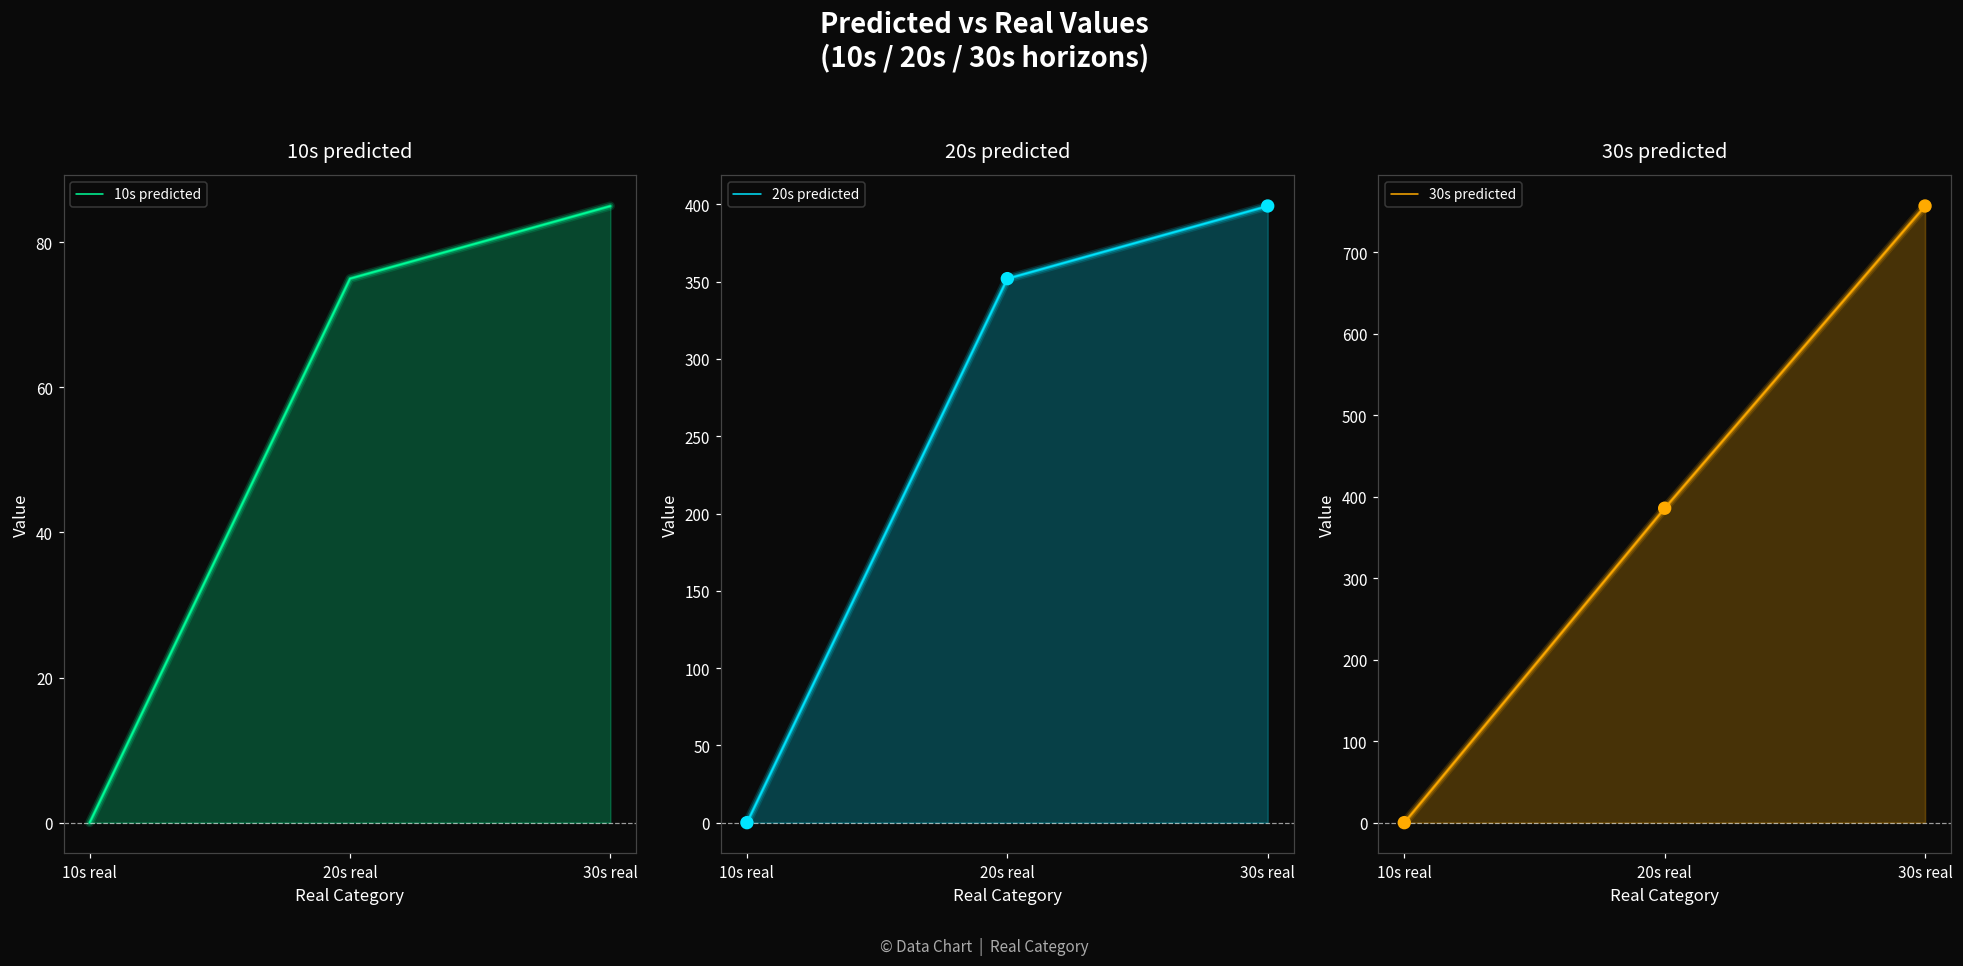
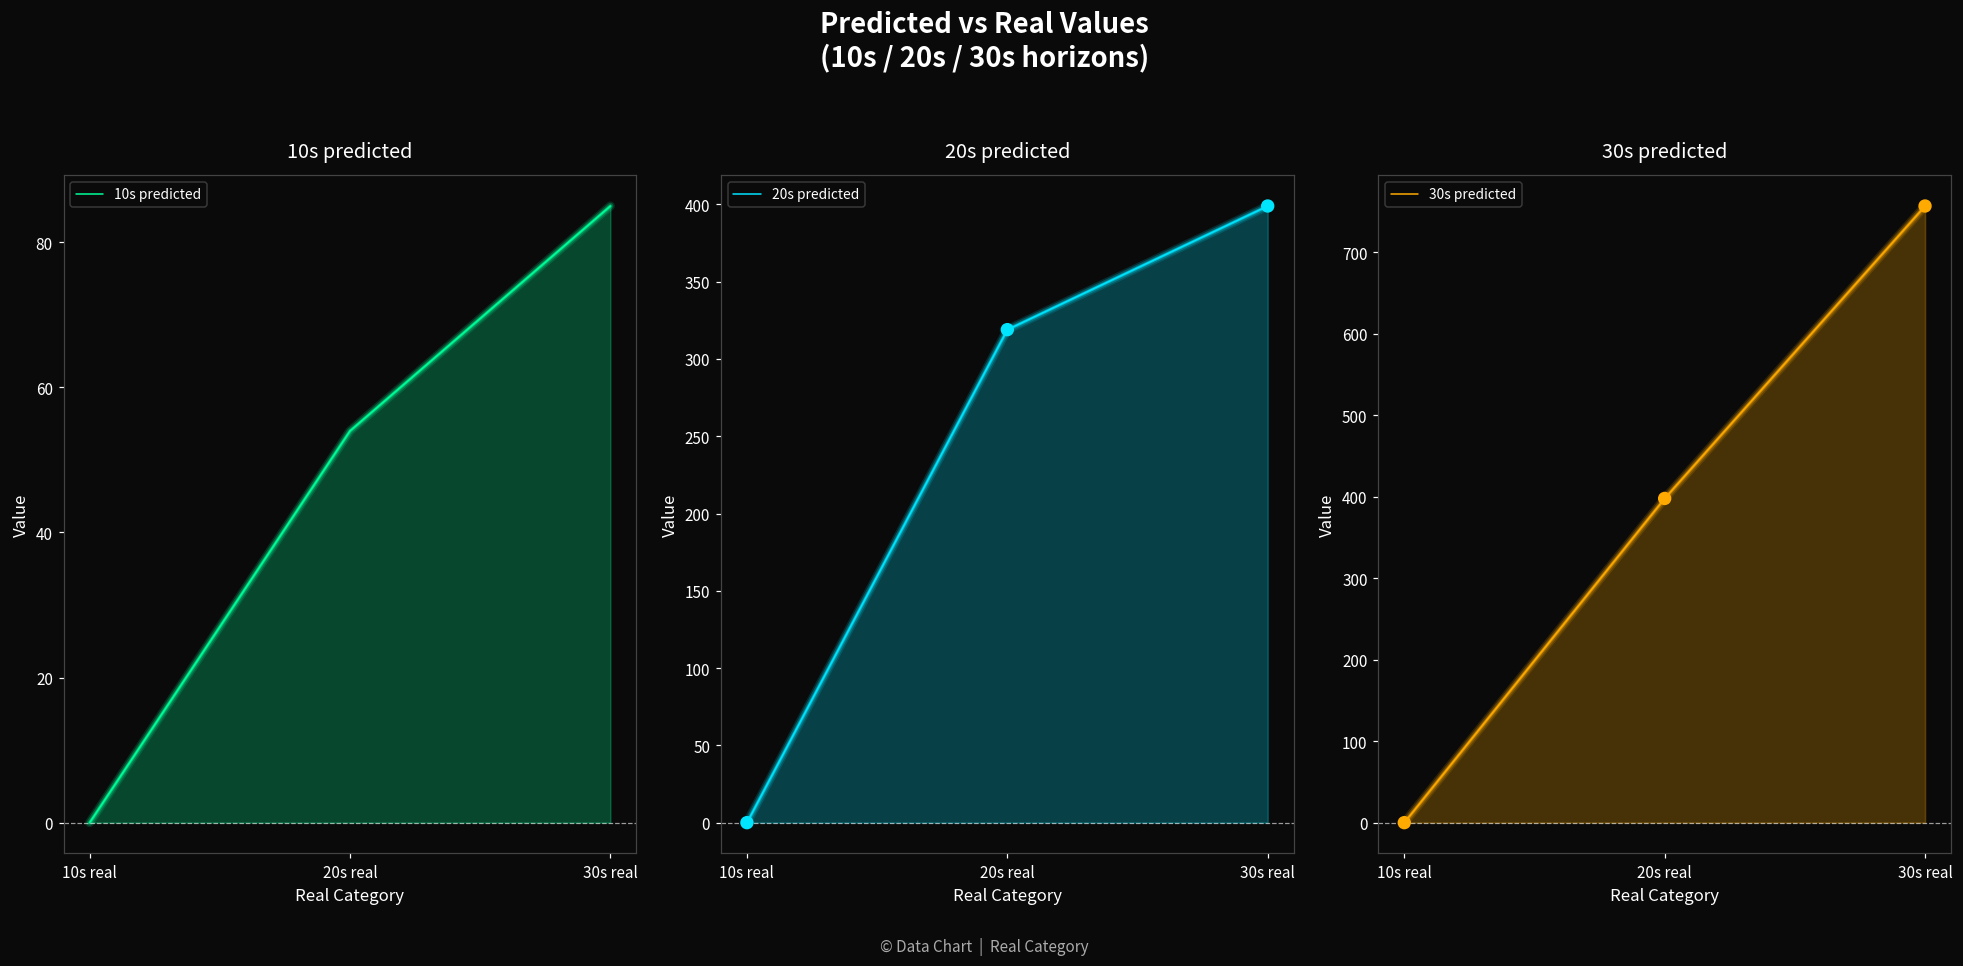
  {
    "10s predicted": {
      "10s real": 0,
-     "20s real": 75,
+     "20s real": 54,
      "30s real": 85
    },
    "20s predicted": {
      "10s real": 0,
-     "20s real": 352,
+     "20s real": 319,
      "30s real": 399
    },
    "30s predicted": {
      "10s real": 0,
-     "20s real": 390,
+     "20s real": 400,
      "30s real": 760
    }
  }
